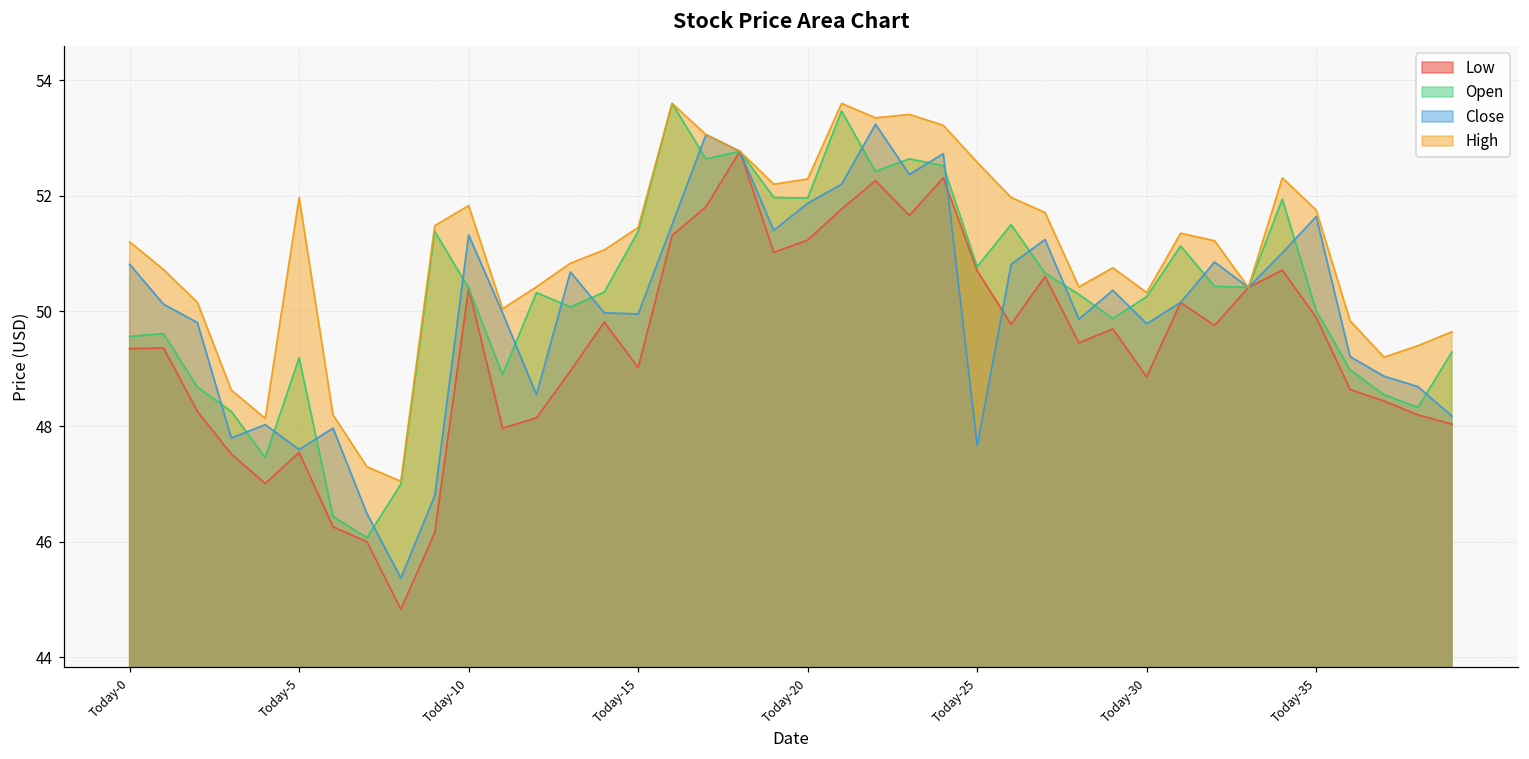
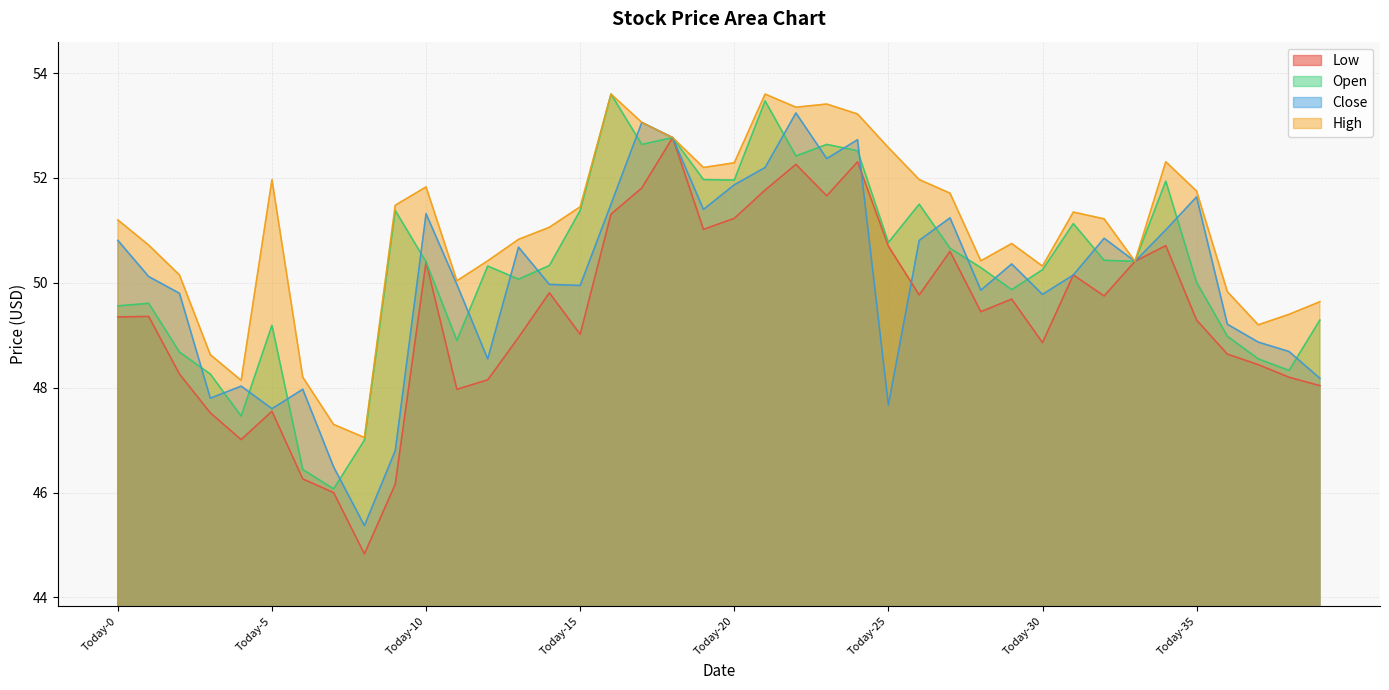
  {
    "Low": {
      "Today-0": 49.4,
      "Today-5": 47.6,
      "Today-15": 49.0,
      "Today-20": 51.2,
      "Today-25": 50.7,
      "Today-30": 48.9,
-     "Today-35": 49.9
+     "Today-35": 49.3
    },
    "Open": {
      "Today-0": 49.6,
      "Today-5": 49.2,
      "Today-15": 51.4,
      "Today-20": 52.0,
      "Today-25": 50.8,
      "Today-30": 50.3,
      "Today-35": 50.0
    },
    "Close": {
      "Today-0": 50.8,
      "Today-5": 47.6,
      "Today-10": 51.3,
      "Today-15": 50.0,
      "Today-20": 51.9,
      "Today-25": 47.7,
      "Today-30": 49.8,
      "Today-35": 51.6
    },
    "High": {
      "Today-0": 51.2,
      "Today-5": 52.0,
      "Today-10": 51.8,
      "Today-15": 51.5,
      "Today-20": 52.3,
      "Today-25": 52.6,
      "Today-30": 50.3,
      "Today-35": 51.8
    }
  }
